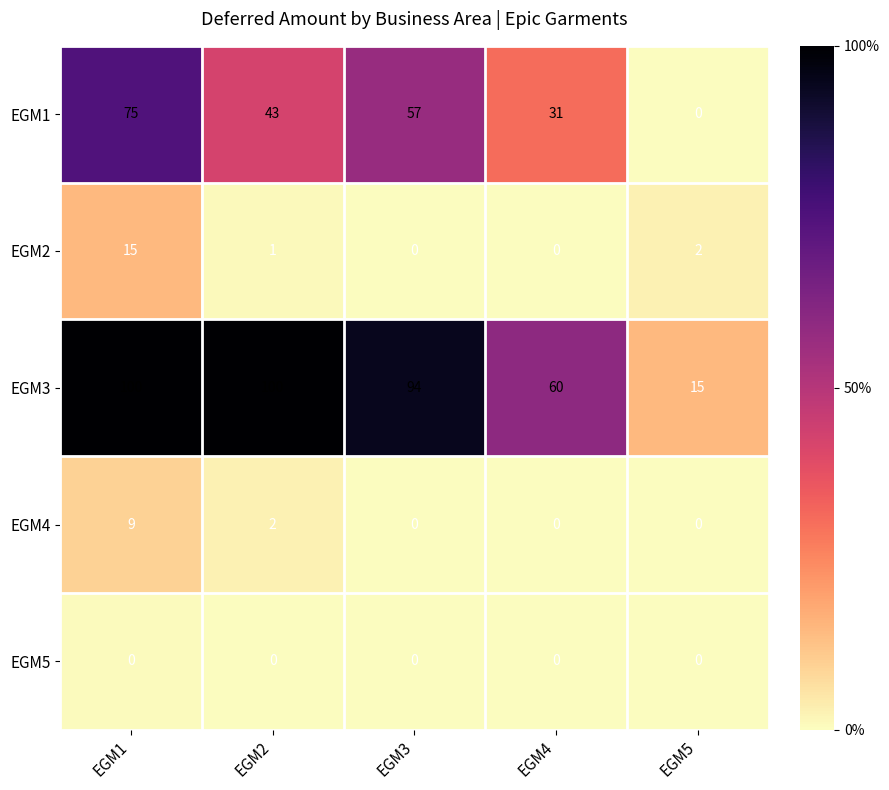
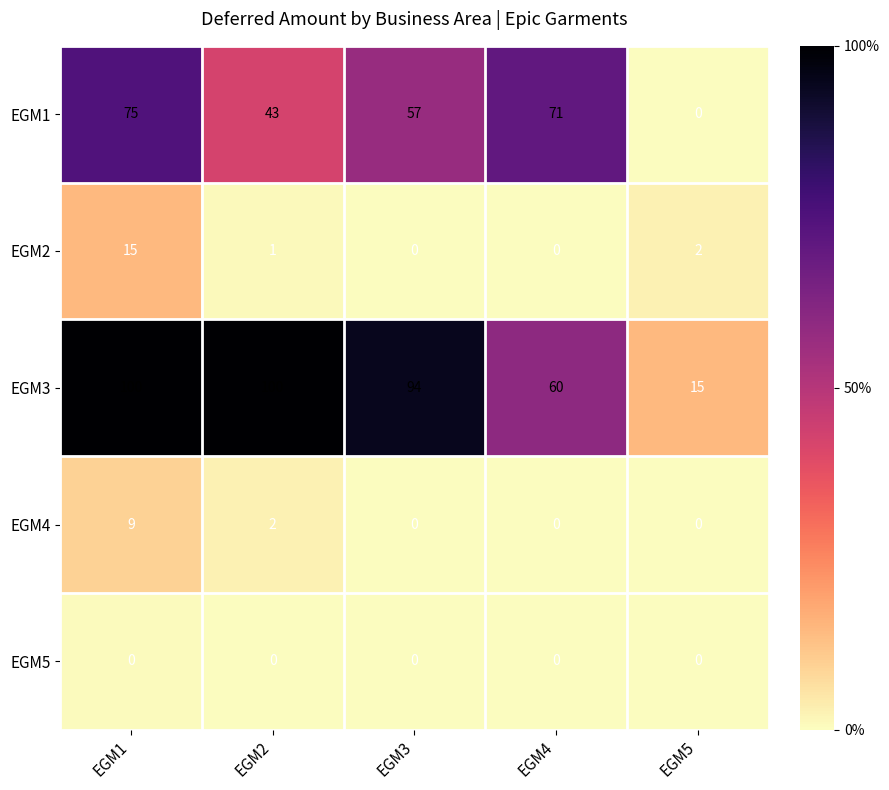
  {
    "EGM1": {
      "EGM1": 75,
      "EGM2": 43,
      "EGM3": 57,
-     "EGM4": 31,
+     "EGM4": 71,
      "EGM5": 0
    },
    "EGM2": {
      "EGM1": 15,
      "EGM2": 1,
      "EGM3": 0,
      "EGM4": 0,
      "EGM5": 2
    },
    "EGM3": {
      "EGM4": 60,
      "EGM5": 15
    },
    "EGM4": {
      "EGM1": 9,
      "EGM2": 2,
      "EGM3": 0,
      "EGM4": 0,
      "EGM5": 0
    },
    "EGM5": {
      "EGM1": 0,
      "EGM2": 0,
      "EGM3": 0,
      "EGM4": 0,
      "EGM5": 0
    }
  }
